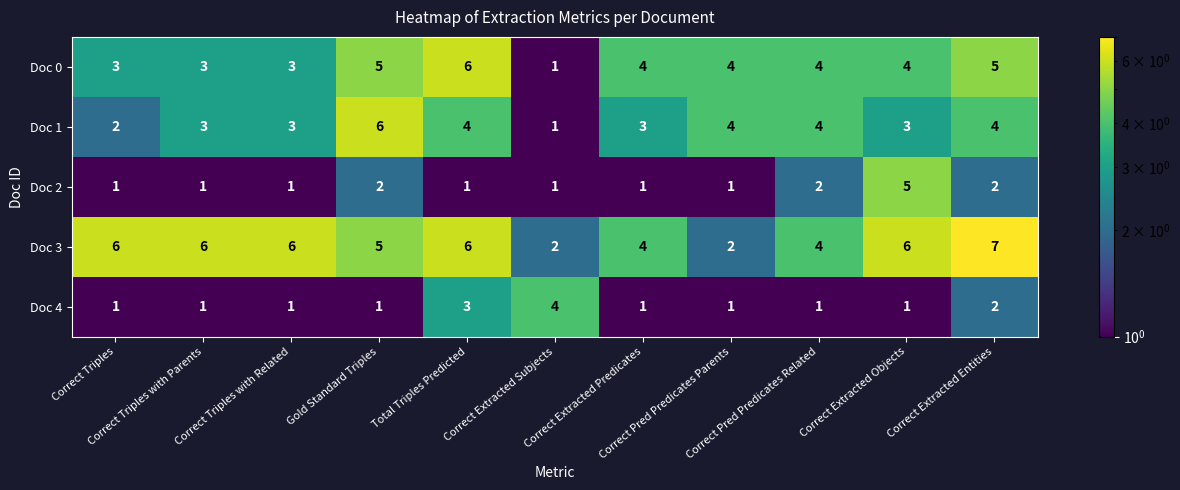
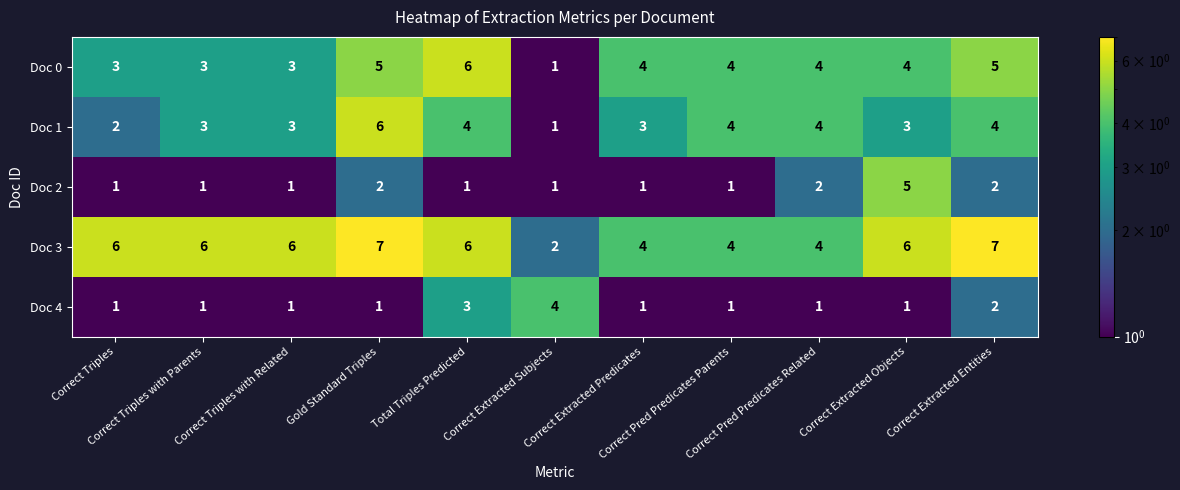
  {
    "Doc 0": {
      "Correct Triples": 3,
      "Correct Triples with Parents": 3,
      "Correct Triples with Related": 3,
      "Gold Standard Triples": 5,
      "Total Triples Predicted": 6,
      "Correct Extracted Subjects": 1,
      "Correct Extracted Predicates": 4,
      "Correct Pred Predicates Parents": 4,
      "Correct Pred Predicates Related": 4,
      "Correct Extracted Objects": 4,
      "Correct Extracted Entities": 5
    },
    "Doc 1": {
      "Correct Triples": 2,
      "Correct Triples with Parents": 3,
      "Correct Triples with Related": 3,
      "Gold Standard Triples": 6,
      "Total Triples Predicted": 4,
      "Correct Extracted Subjects": 1,
      "Correct Extracted Predicates": 3,
      "Correct Pred Predicates Parents": 4,
      "Correct Pred Predicates Related": 4,
      "Correct Extracted Objects": 3,
      "Correct Extracted Entities": 4
    },
    "Doc 2": {
      "Correct Triples": 1,
      "Correct Triples with Parents": 1,
      "Correct Triples with Related": 1,
      "Gold Standard Triples": 2,
      "Total Triples Predicted": 1,
      "Correct Extracted Subjects": 1,
      "Correct Extracted Predicates": 1,
      "Correct Pred Predicates Parents": 1,
      "Correct Pred Predicates Related": 2,
      "Correct Extracted Objects": 5,
      "Correct Extracted Entities": 2
    },
    "Doc 3": {
      "Correct Triples": 6,
      "Correct Triples with Parents": 6,
      "Correct Triples with Related": 6,
-     "Gold Standard Triples": 5,
+     "Gold Standard Triples": 7,
      "Total Triples Predicted": 6,
      "Correct Extracted Subjects": 2,
      "Correct Extracted Predicates": 4,
-     "Correct Pred Predicates Parents": 2,
+     "Correct Pred Predicates Parents": 4,
      "Correct Pred Predicates Related": 4,
      "Correct Extracted Objects": 6,
      "Correct Extracted Entities": 7
    },
    "Doc 4": {
      "Correct Triples": 1,
      "Correct Triples with Parents": 1,
      "Correct Triples with Related": 1,
      "Gold Standard Triples": 1,
      "Total Triples Predicted": 3,
      "Correct Extracted Subjects": 4,
      "Correct Extracted Predicates": 1,
      "Correct Pred Predicates Parents": 1,
      "Correct Pred Predicates Related": 1,
      "Correct Extracted Objects": 1,
      "Correct Extracted Entities": 2
    }
  }
